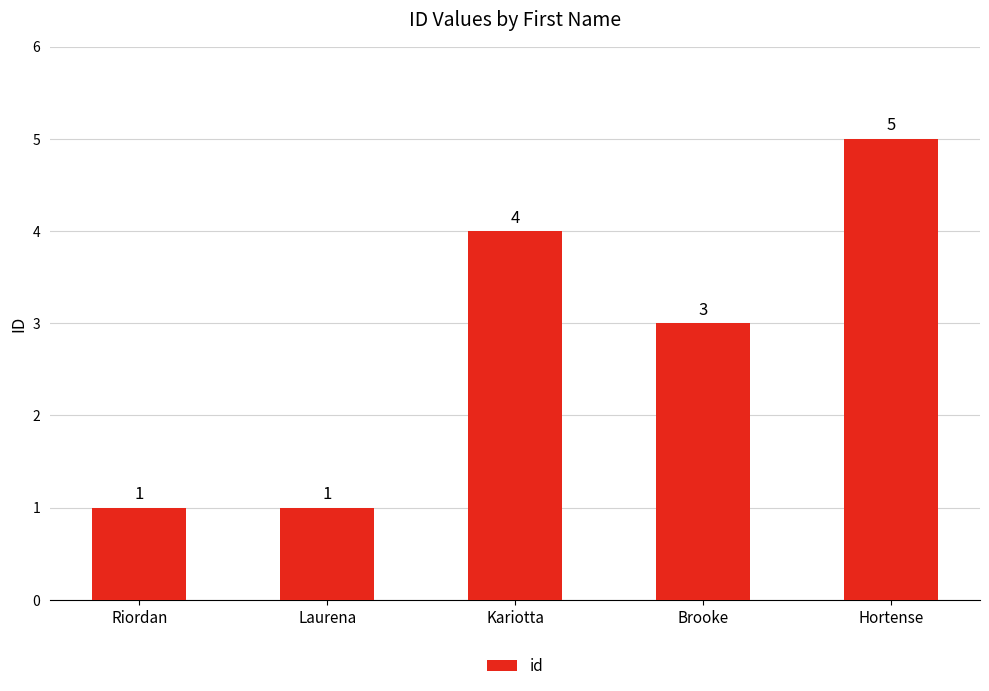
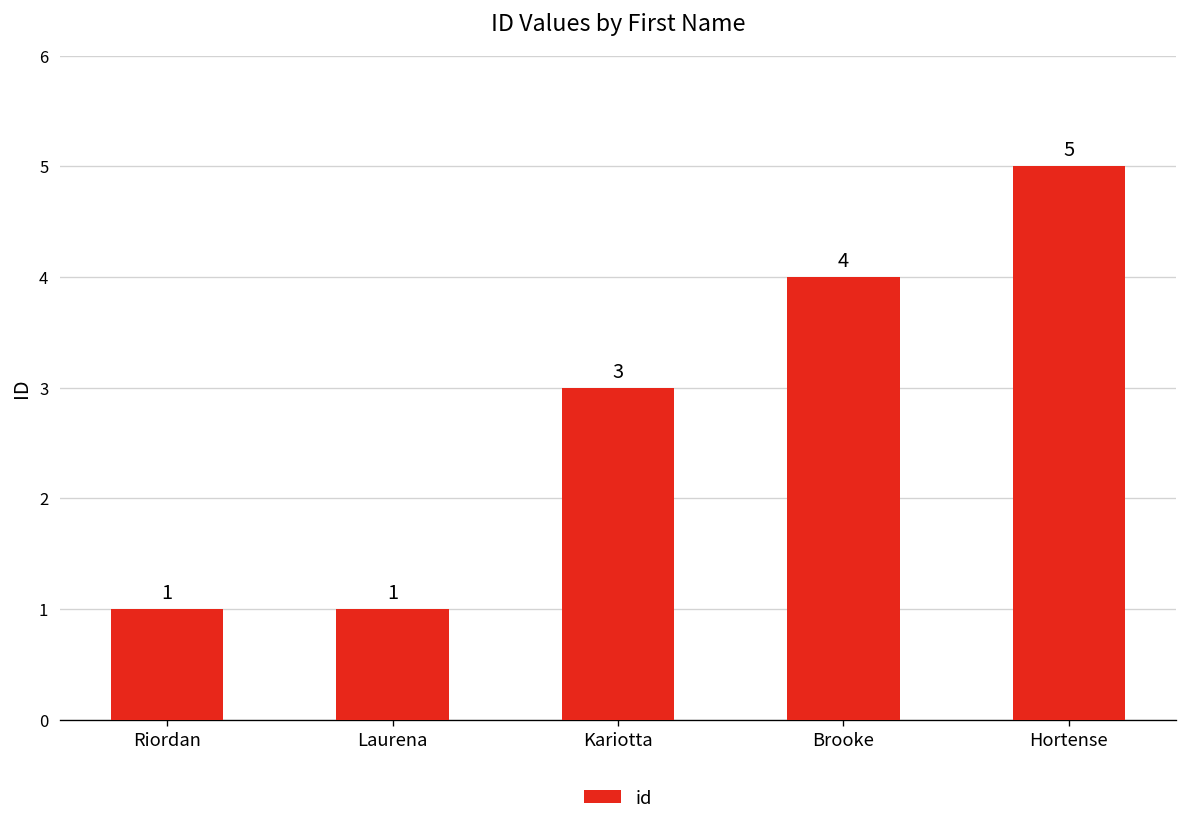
  {
    "Riordan": 1,
    "Laurena": 1,
-   "Kariotta": 4,
-   "Brooke": 3,
+   "Kariotta": 3,
+   "Brooke": 4,
    "Hortense": 5
  }
